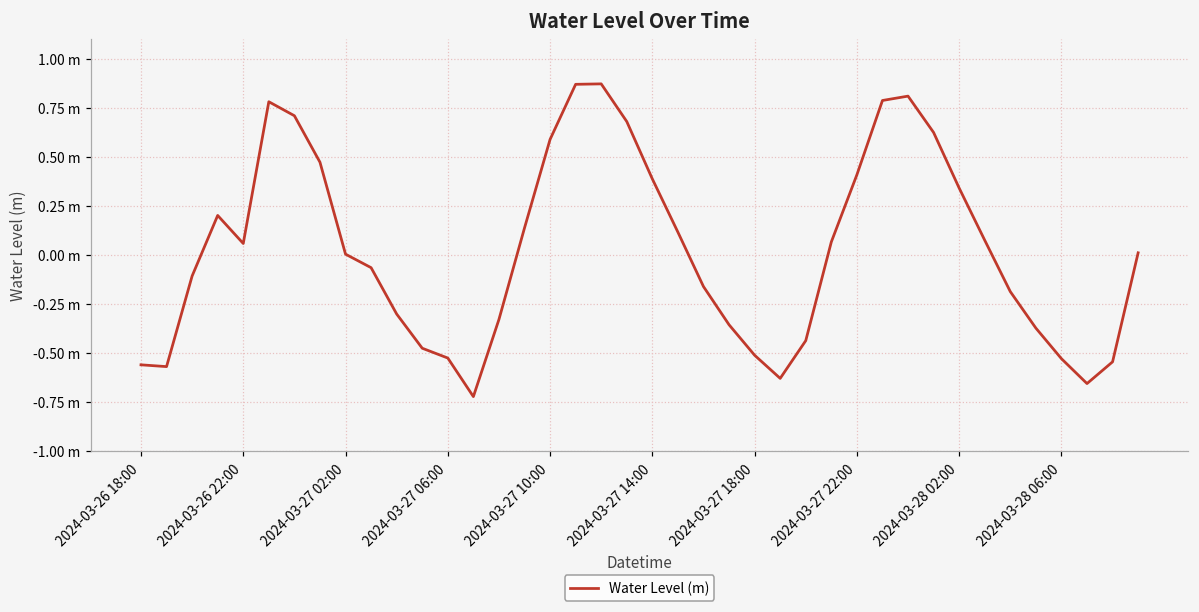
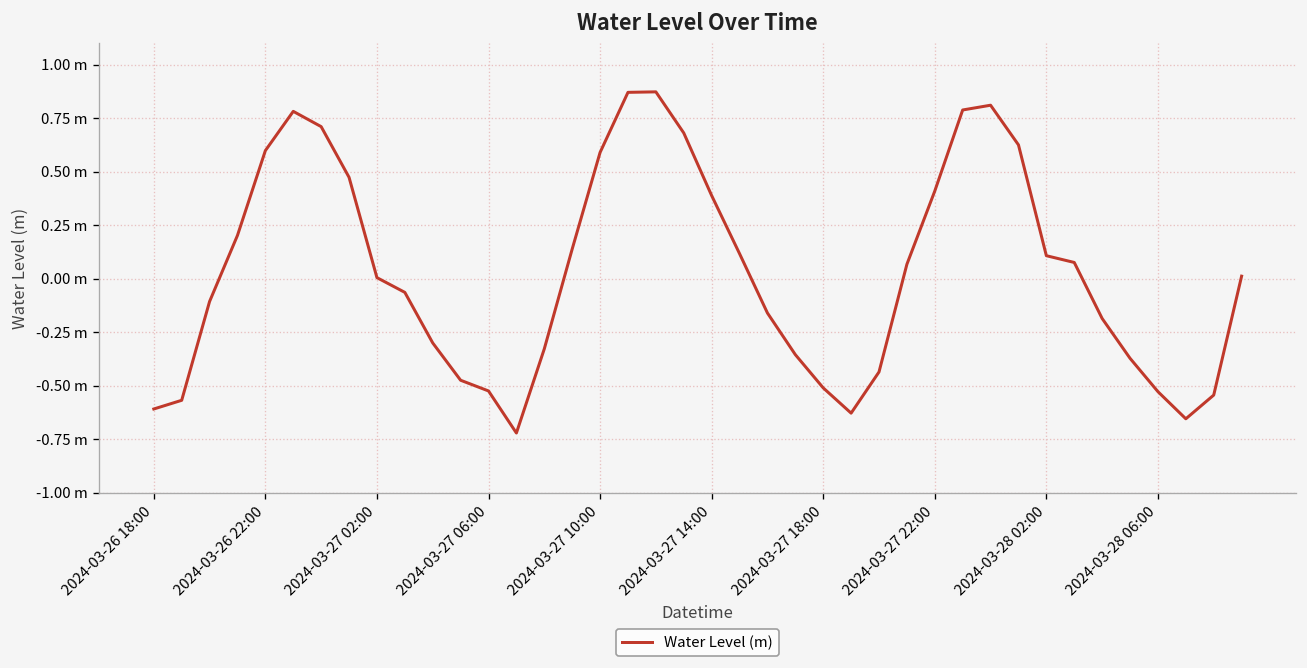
  {
-   "2024-03-26 18:00": "-0.56 m",
-   "2024-03-26 22:00": "0.06 m",
+   "2024-03-26 18:00": "-0.61 m",
+   "2024-03-26 22:00": "0.60 m",
    "2024-03-27 02:00": "0.00 m",
    "2024-03-27 06:00": "-0.52 m",
    "2024-03-27 10:00": "0.59 m",
    "2024-03-27 14:00": "0.39 m",
    "2024-03-27 18:00": "-0.51 m",
    "2024-03-27 22:00": "0.41 m",
-   "2024-03-28 02:00": "0.34 m",
+   "2024-03-28 02:00": "0.11 m",
    "2024-03-28 06:00": "-0.53 m"
  }
